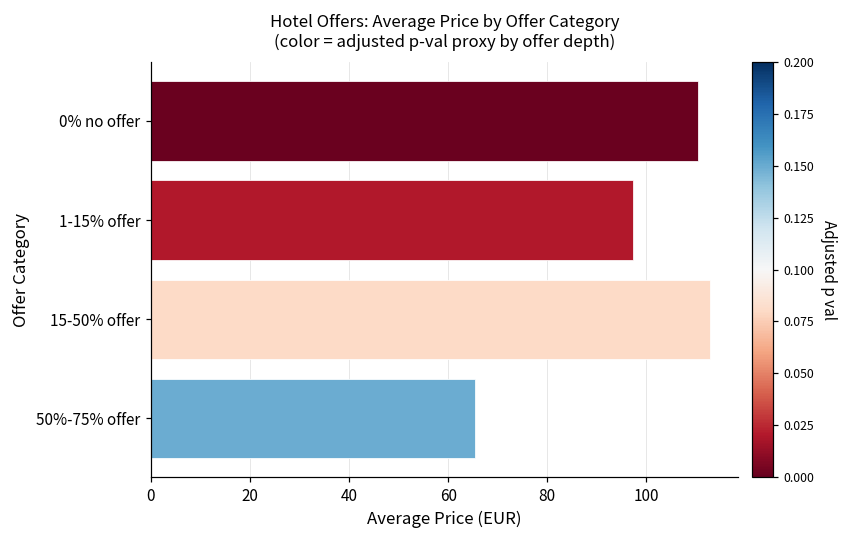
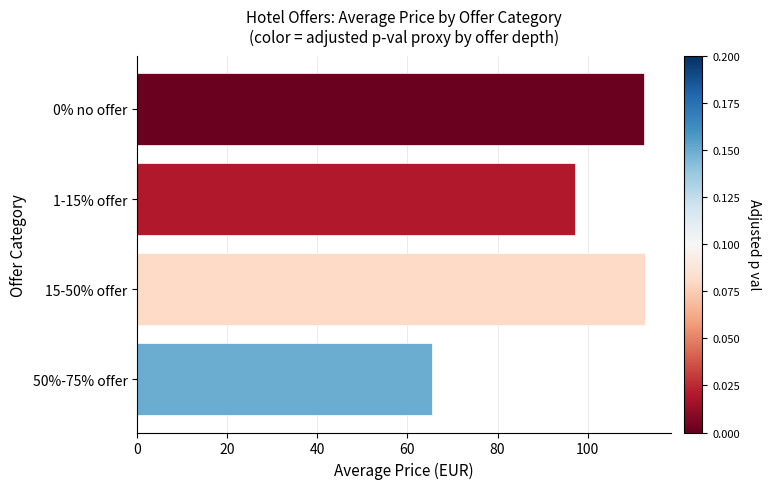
  {
-   "0% no offer": 111,
+   "0% no offer": 112,
    "1-15% offer": 97,
    "15-50% offer": 113,
    "50%-75% offer": 66
  }
